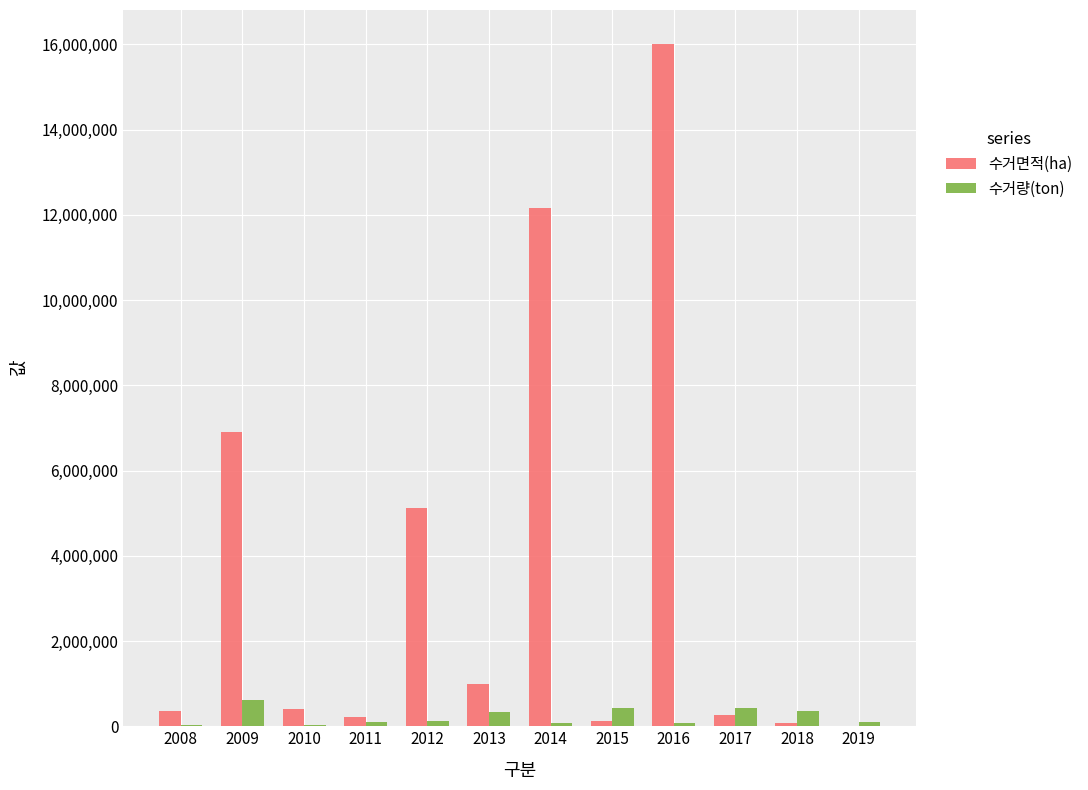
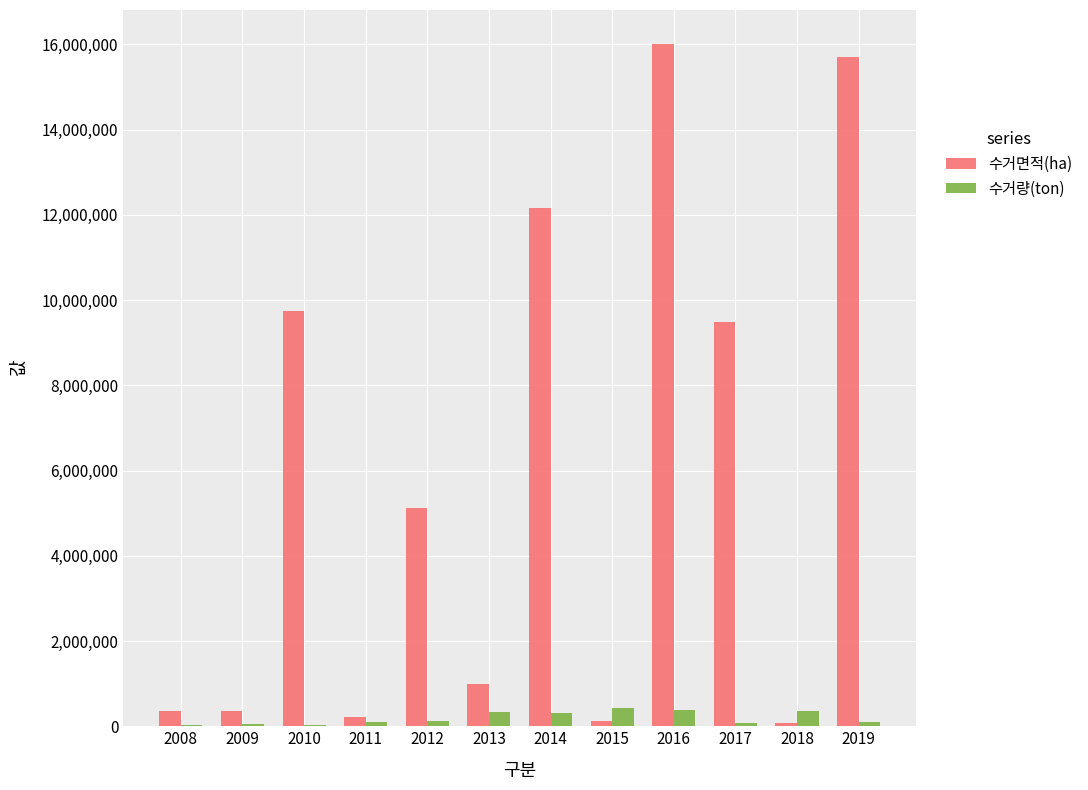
  {
    "수거면적(ha)": {
      "2008": "400,000",
-     "2009": "6,900,000",
-     "2010": "400,000",
+     "2009": "400,000",
+     "2010": "9,800,000",
      "2011": "200,000",
      "2012": "5,100,000",
      "2013": "1,000,000",
      "2014": "12,200,000",
      "2015": "100,000",
      "2016": "16,000,000",
-     "2017": "300,000",
+     "2017": "9,500,000",
      "2018": "100,000",
-     "2019": "0"
+     "2019": "15,700,000"
    },
    "수거량(ton)": {
-     "2009": "600,000",
+     "2009": "100,000",
      "2011": "100,000",
      "2012": "100,000",
      "2013": "300,000",
-     "2014": "100,000",
+     "2014": "300,000",
      "2015": "400,000",
-     "2016": "100,000",
-     "2017": "400,000",
+     "2016": "400,000",
+     "2017": "100,000",
      "2018": "400,000",
      "2019": "100,000"
    }
  }
